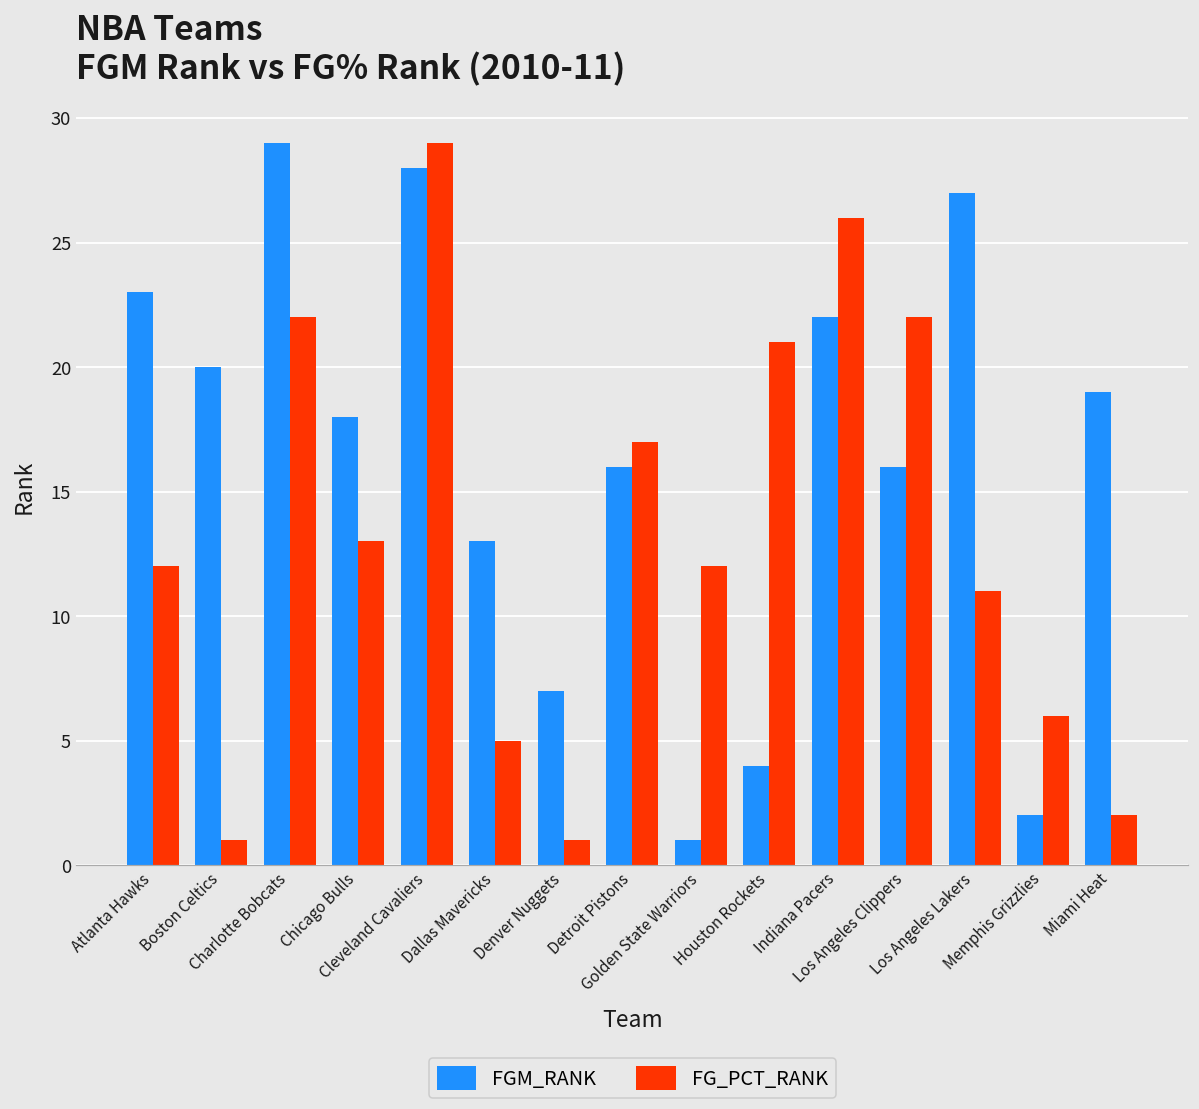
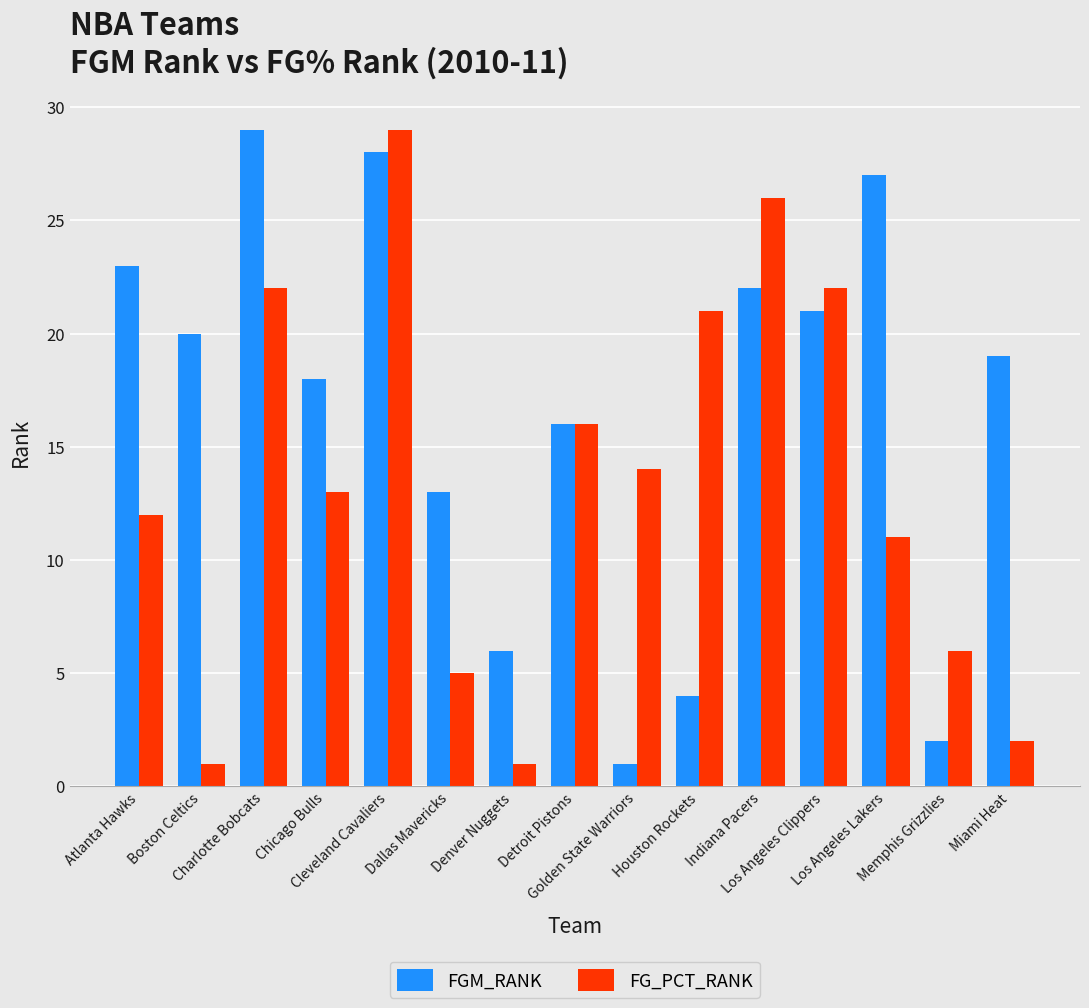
  {
    "FGM_RANK": {
      "Atlanta Hawks": 23,
      "Boston Celtics": 20,
      "Charlotte Bobcats": 29,
      "Chicago Bulls": 18,
      "Cleveland Cavaliers": 28,
      "Dallas Mavericks": 13,
-     "Denver Nuggets": 7,
+     "Denver Nuggets": 6,
      "Detroit Pistons": 16,
      "Golden State Warriors": 1,
      "Houston Rockets": 4,
      "Indiana Pacers": 22,
-     "Los Angeles Clippers": 16,
+     "Los Angeles Clippers": 21,
      "Los Angeles Lakers": 27,
      "Memphis Grizzlies": 2,
      "Miami Heat": 19
    },
    "FG_PCT_RANK": {
      "Atlanta Hawks": 12,
      "Boston Celtics": 1,
      "Charlotte Bobcats": 22,
      "Chicago Bulls": 13,
      "Cleveland Cavaliers": 29,
      "Dallas Mavericks": 5,
      "Denver Nuggets": 1,
-     "Detroit Pistons": 17,
-     "Golden State Warriors": 12,
+     "Detroit Pistons": 16,
+     "Golden State Warriors": 14,
      "Houston Rockets": 21,
      "Indiana Pacers": 26,
      "Los Angeles Clippers": 22,
      "Los Angeles Lakers": 11,
      "Memphis Grizzlies": 6,
      "Miami Heat": 2
    }
  }
